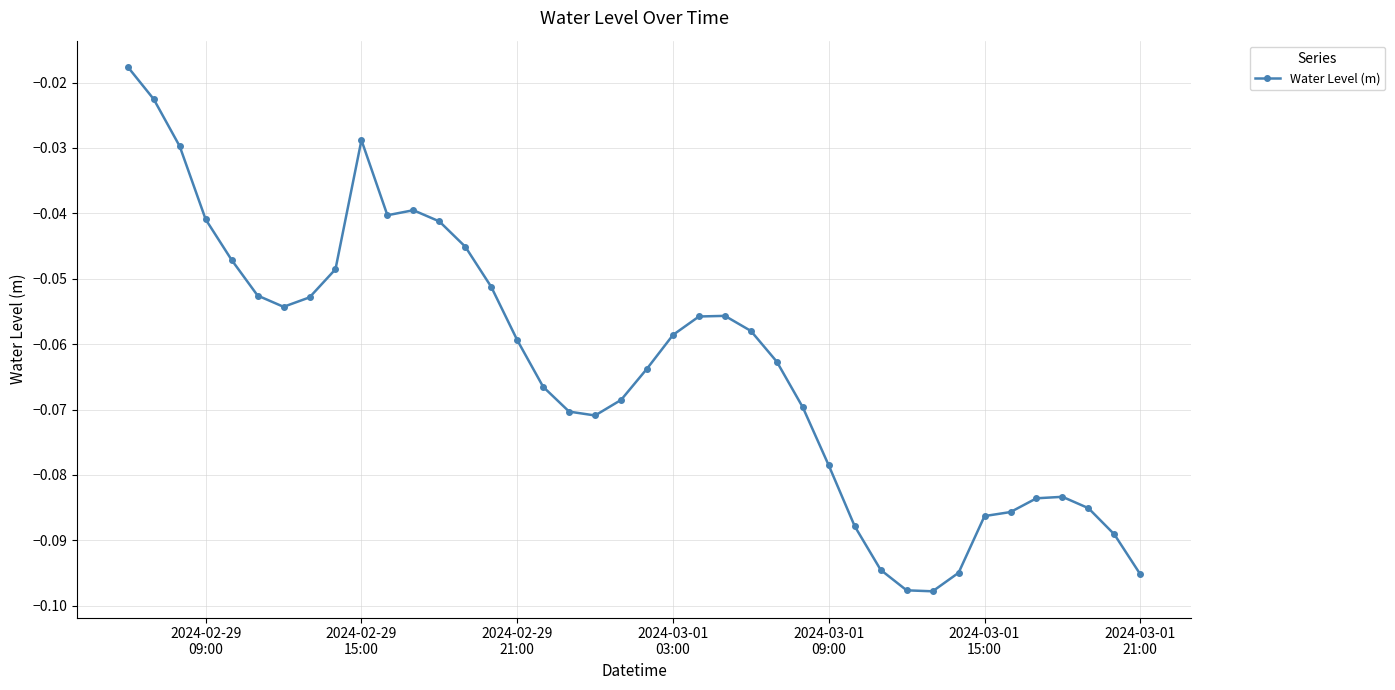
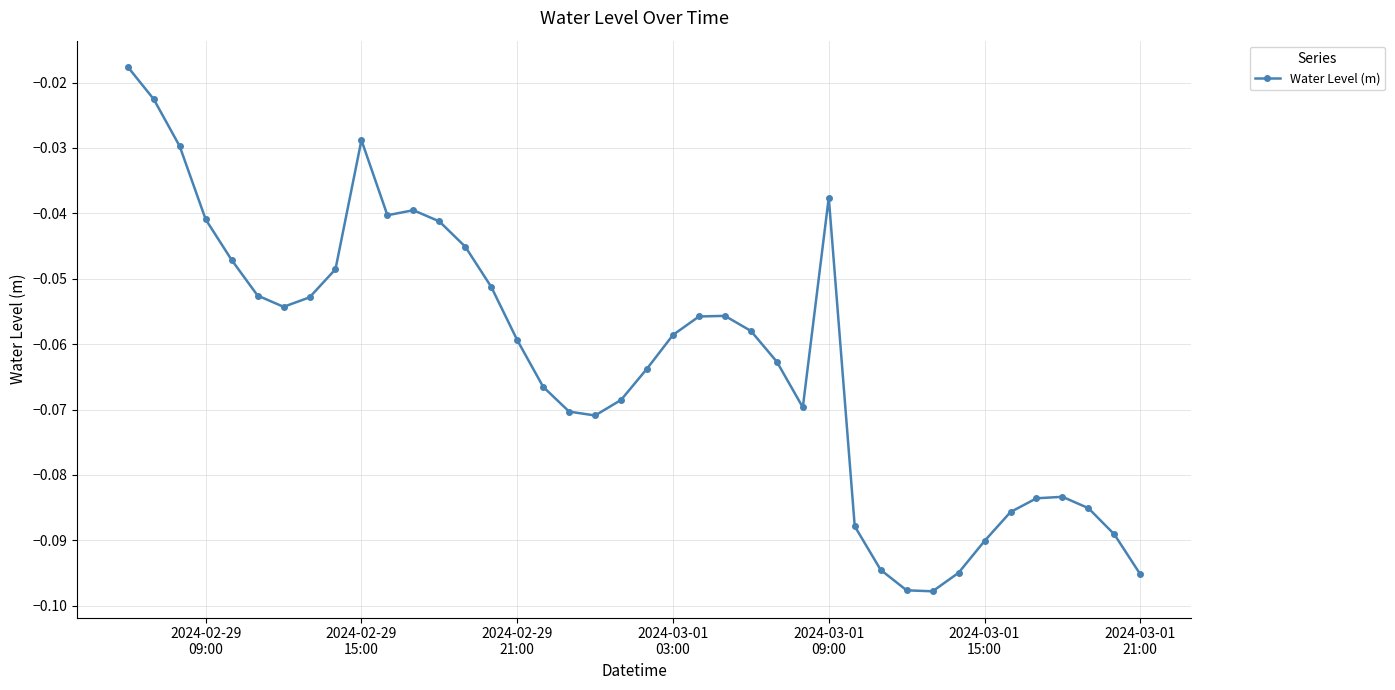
  {
    "2024-02-29 09:00": -0.041,
    "2024-02-29 15:00": -0.029,
    "2024-02-29 21:00": -0.059,
    "2024-03-01 03:00": -0.059,
-   "2024-03-01 09:00": -0.079,
-   "2024-03-01 15:00": -0.086,
+   "2024-03-01 09:00": -0.038,
+   "2024-03-01 15:00": -0.090,
    "2024-03-01 21:00": -0.095
  }
